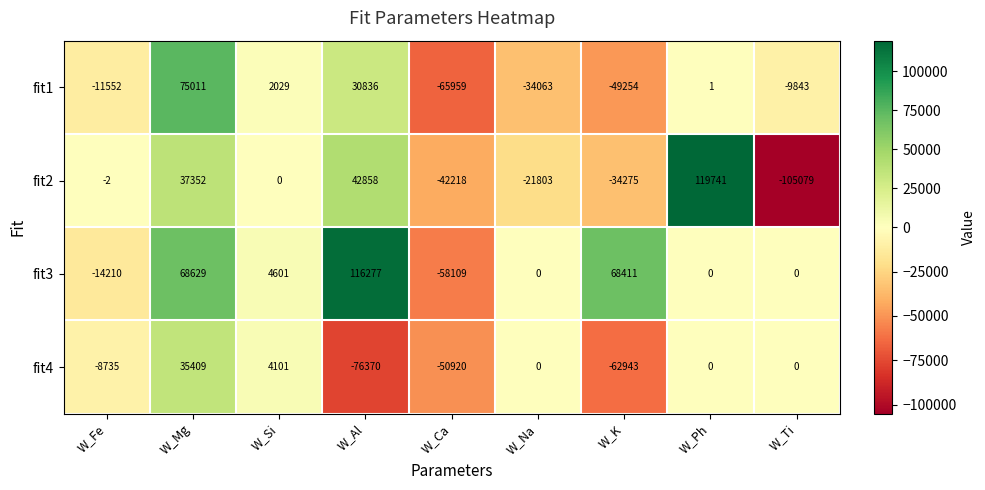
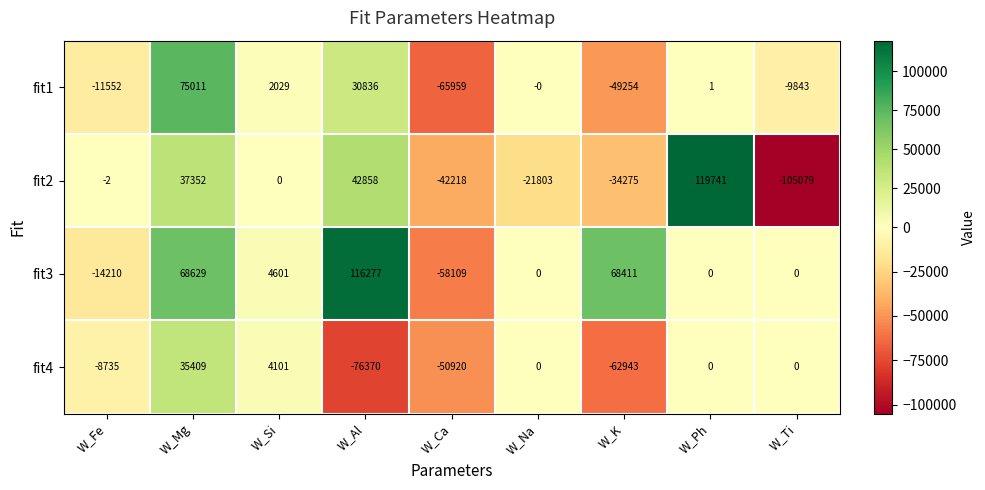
  {
    "fit1": {
-     "W_Na": -34063
+     "W_Na": -0
    }
  }
